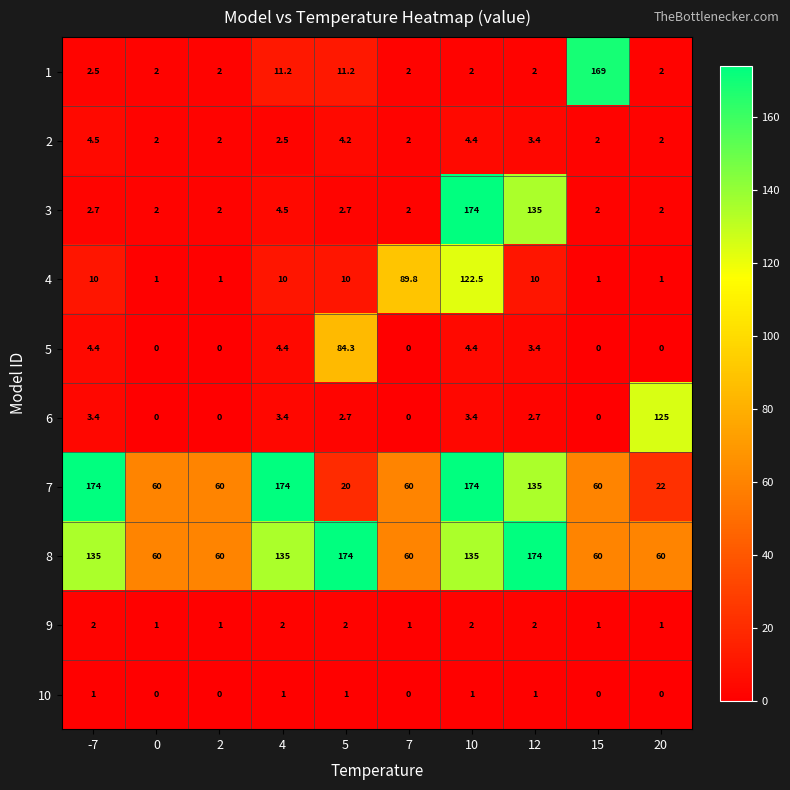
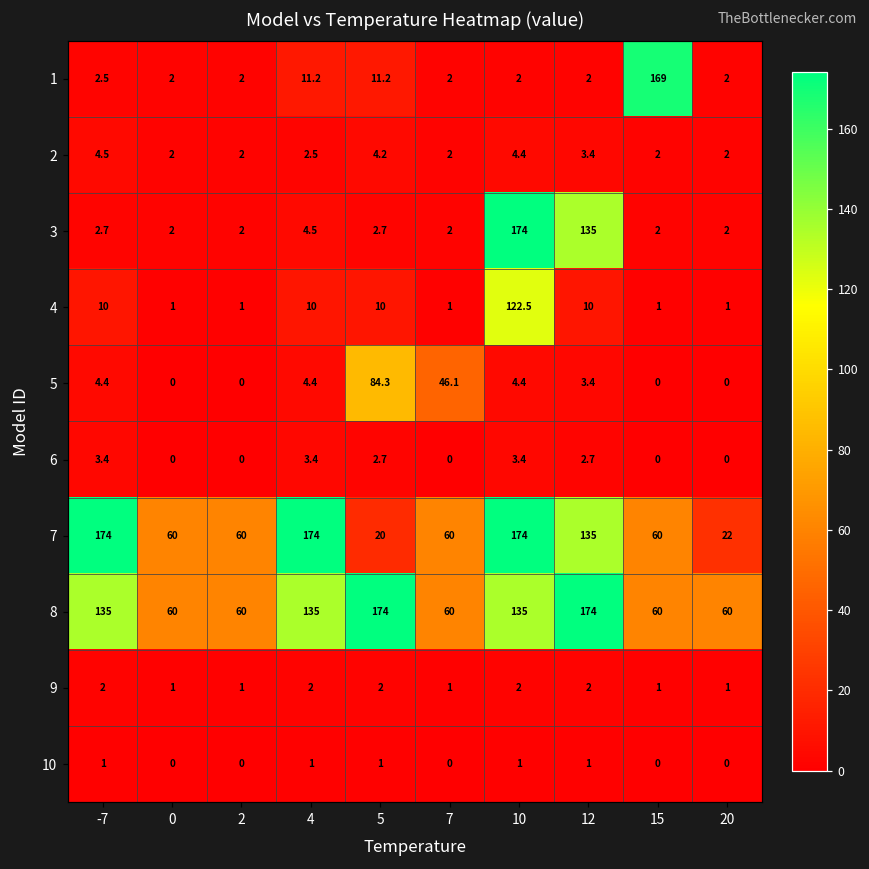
  {
    "1": {
      "-7": 2.5,
      "0": 2,
      "2": 2,
      "4": 11.2,
      "5": 11.2,
      "7": 2,
      "10": 2,
      "12": 2,
      "15": 169,
      "20": 2
    },
    "2": {
      "-7": 4.5,
      "0": 2,
      "2": 2,
      "4": 2.5,
      "5": 4.2,
      "7": 2,
      "10": 4.4,
      "12": 3.4,
      "15": 2,
      "20": 2
    },
    "3": {
      "-7": 2.7,
      "0": 2,
      "2": 2,
      "4": 4.5,
      "5": 2.7,
      "7": 2,
      "10": 174,
      "12": 135,
      "15": 2,
      "20": 2
    },
    "4": {
      "-7": 10,
      "0": 1,
      "2": 1,
      "4": 10,
      "5": 10,
-     "7": 89.8,
+     "7": 1,
      "10": 122.5,
      "12": 10,
      "15": 1,
      "20": 1
    },
    "5": {
      "-7": 4.4,
      "0": 0,
      "2": 0,
      "4": 4.4,
      "5": 84.3,
-     "7": 0,
+     "7": 46.1,
      "10": 4.4,
      "12": 3.4,
      "15": 0,
      "20": 0
    },
    "6": {
      "-7": 3.4,
      "0": 0,
      "2": 0,
      "4": 3.4,
      "5": 2.7,
      "7": 0,
      "10": 3.4,
      "12": 2.7,
      "15": 0,
-     "20": 125
+     "20": 0
    },
    "7": {
      "-7": 174,
      "0": 60,
      "2": 60,
      "4": 174,
      "5": 20,
      "7": 60,
      "10": 174,
      "12": 135,
      "15": 60,
      "20": 22
    },
    "8": {
      "-7": 135,
      "0": 60,
      "2": 60,
      "4": 135,
      "5": 174,
      "7": 60,
      "10": 135,
      "12": 174,
      "15": 60,
      "20": 60
    },
    "9": {
      "-7": 2,
      "0": 1,
      "2": 1,
      "4": 2,
      "5": 2,
      "7": 1,
      "10": 2,
      "12": 2,
      "15": 1,
      "20": 1
    },
    "10": {
      "-7": 1,
      "0": 0,
      "2": 0,
      "4": 1,
      "5": 1,
      "7": 0,
      "10": 1,
      "12": 1,
      "15": 0,
      "20": 0
    }
  }
